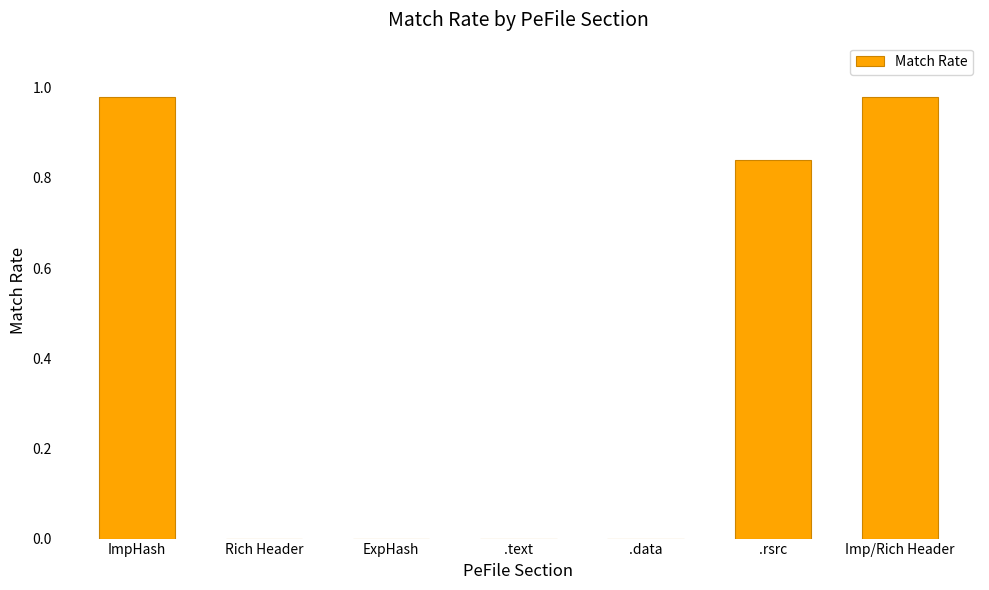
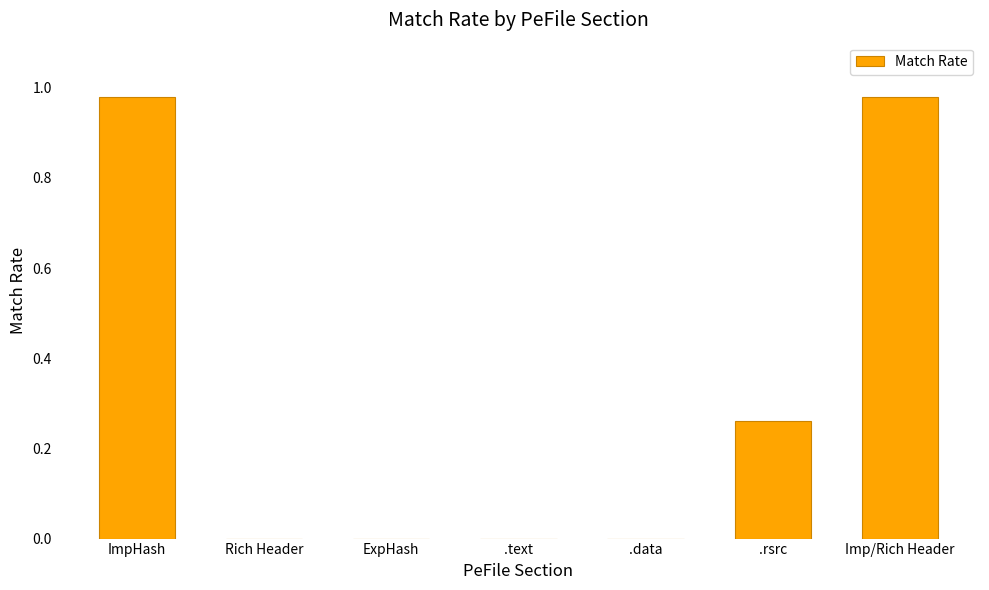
  {
    "ImpHash": 0.98,
    "Rich Header": 0.00,
    "ExpHash": 0.00,
    ".text": 0.00,
    ".data": 0.00,
-   ".rsrc": 0.84,
+   ".rsrc": 0.26,
    "Imp/Rich Header": 0.98
  }
